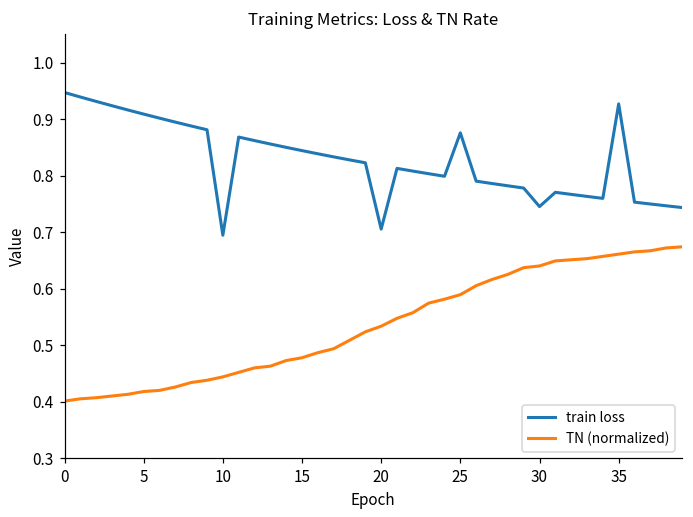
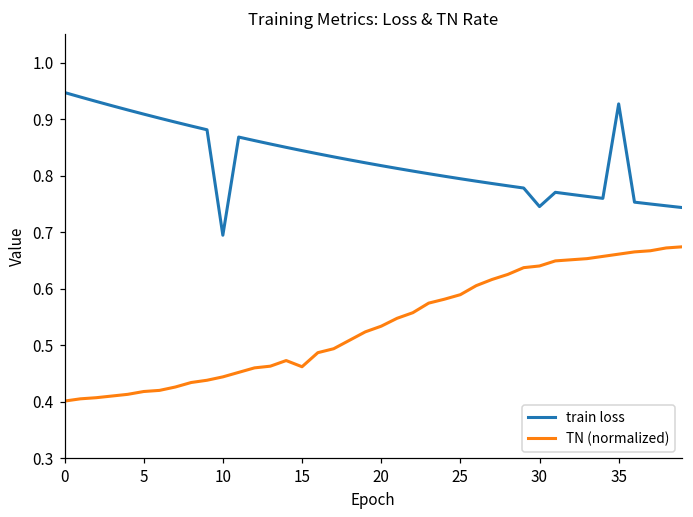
  {
    "train loss": {
      "0": 0.95,
      "5": 0.91,
      "10": 0.69,
      "15": 0.84,
-     "20": 0.71,
-     "25": 0.88,
+     "20": 0.82,
+     "25": 0.79,
      "30": 0.75,
      "35": 0.93
    },
    "TN (normalized)": {
      "0": 0.40,
      "5": 0.42,
      "10": 0.44,
-     "15": 0.48,
+     "15": 0.46,
      "20": 0.53,
      "25": 0.59,
      "30": 0.64,
      "35": 0.66
    }
  }
